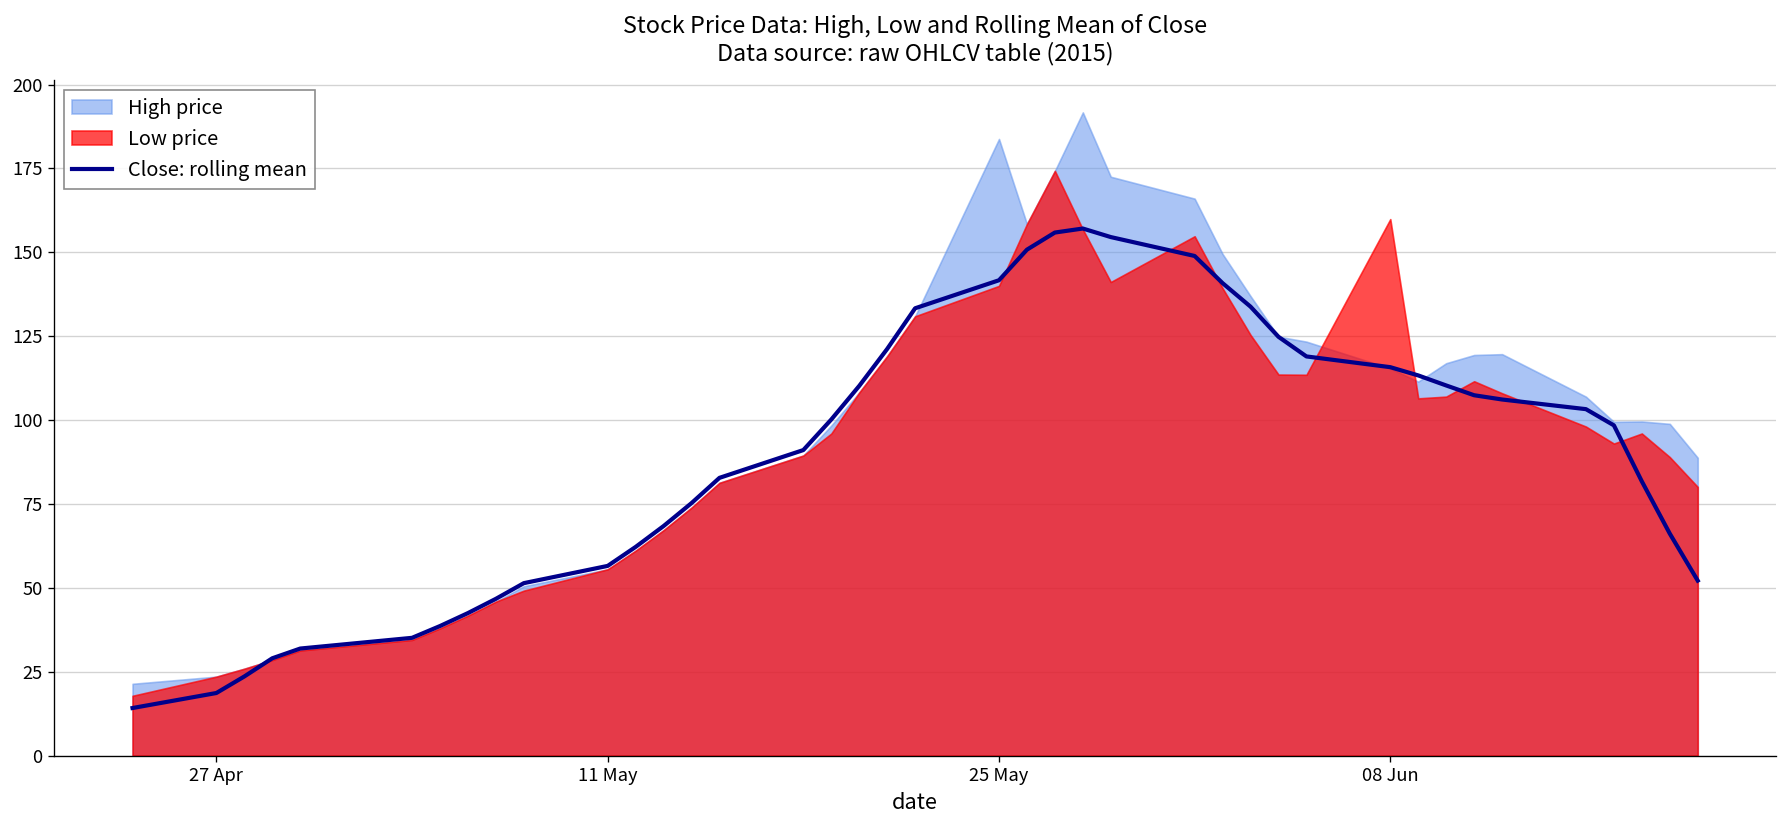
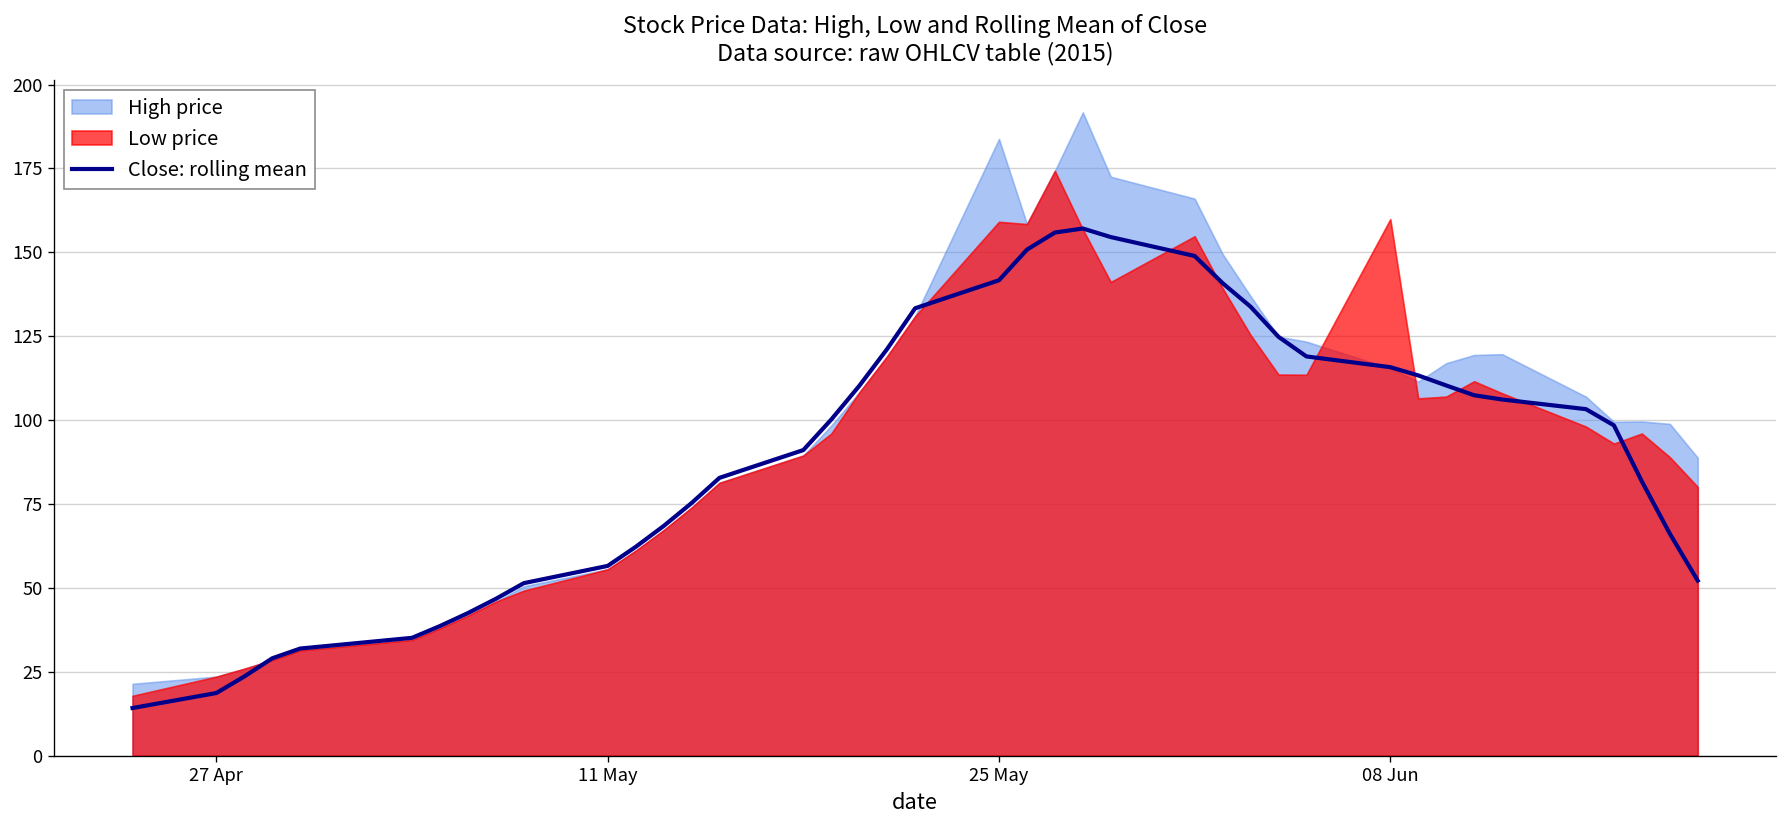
  {
    "Close: rolling mean": {
      "27 Apr": 19,
      "11 May": 57,
      "25 May": 142
    },
    "High price": {
      "25 May": 184
    },
    "Low price": {
-     "25 May": 140,
+     "25 May": 159,
      "08 Jun": 160
    }
  }
